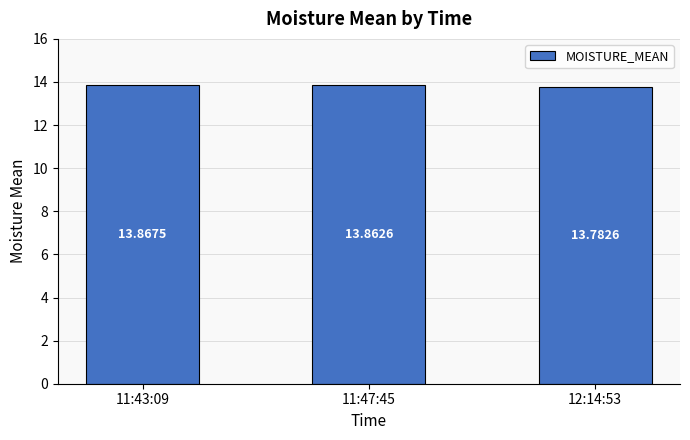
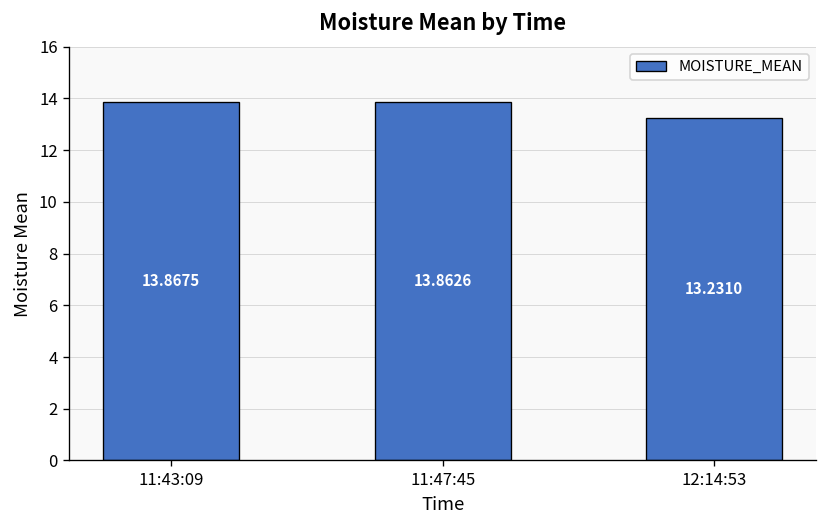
  {
    "11:43:09": 13.8675,
    "11:47:45": 13.8626,
-   "12:14:53": 13.7826
+   "12:14:53": 13.2310
  }
